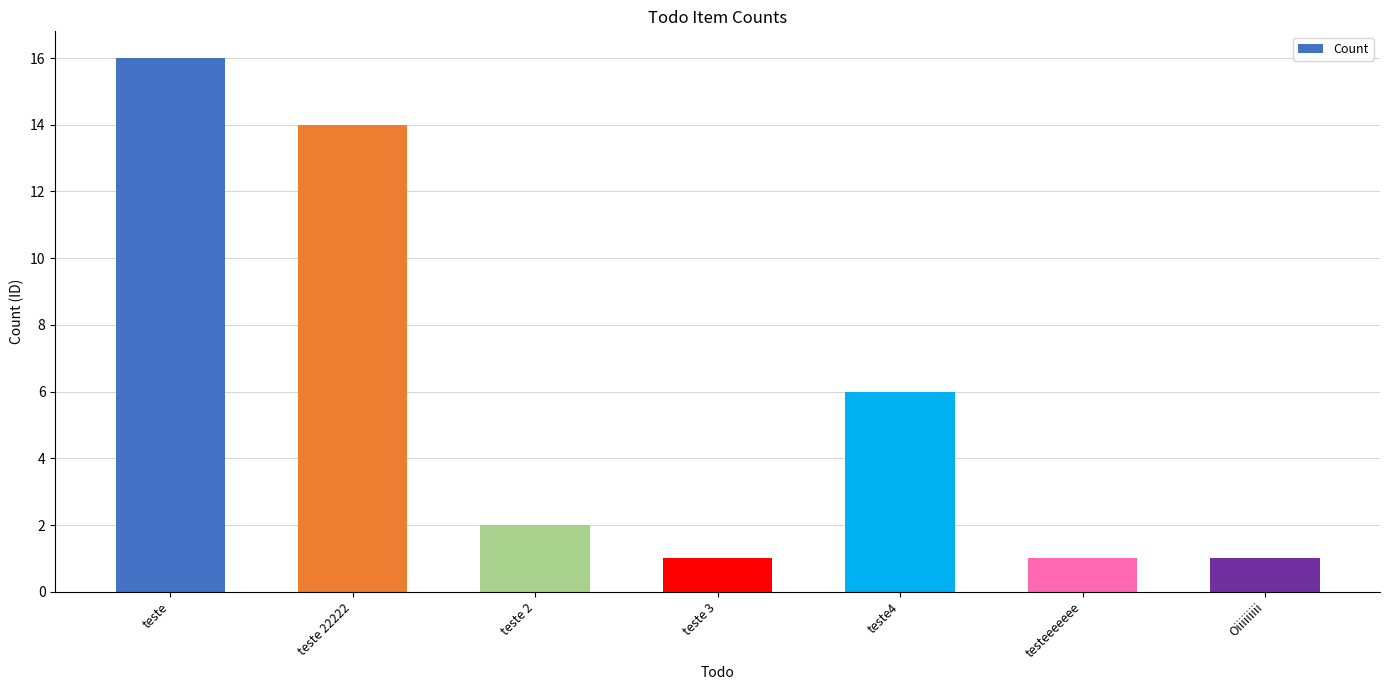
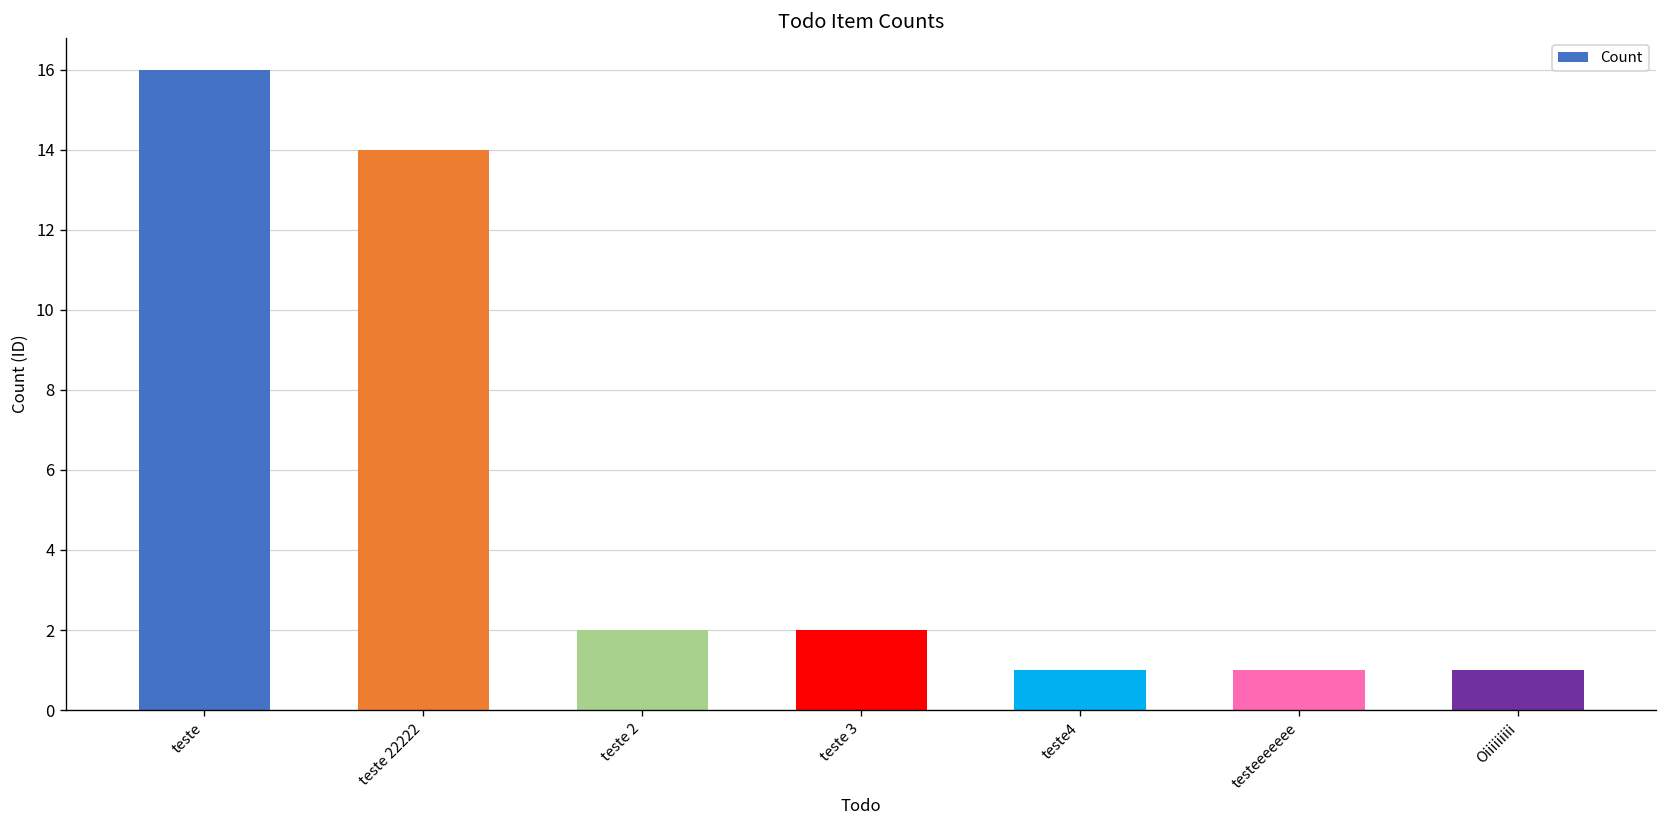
  {
    "teste": 16,
    "teste 22222": 14,
    "teste 2": 2,
-   "teste 3": 1,
-   "teste4": 6,
+   "teste 3": 2,
+   "teste4": 1,
    "testeeeeeee": 1,
    "Oiiiiiiiii": 1
  }
